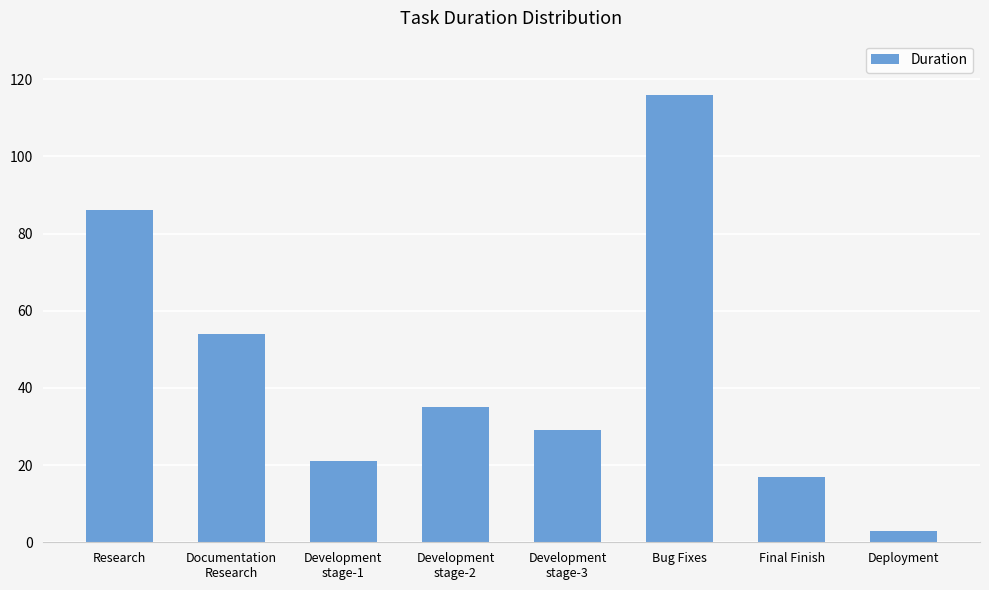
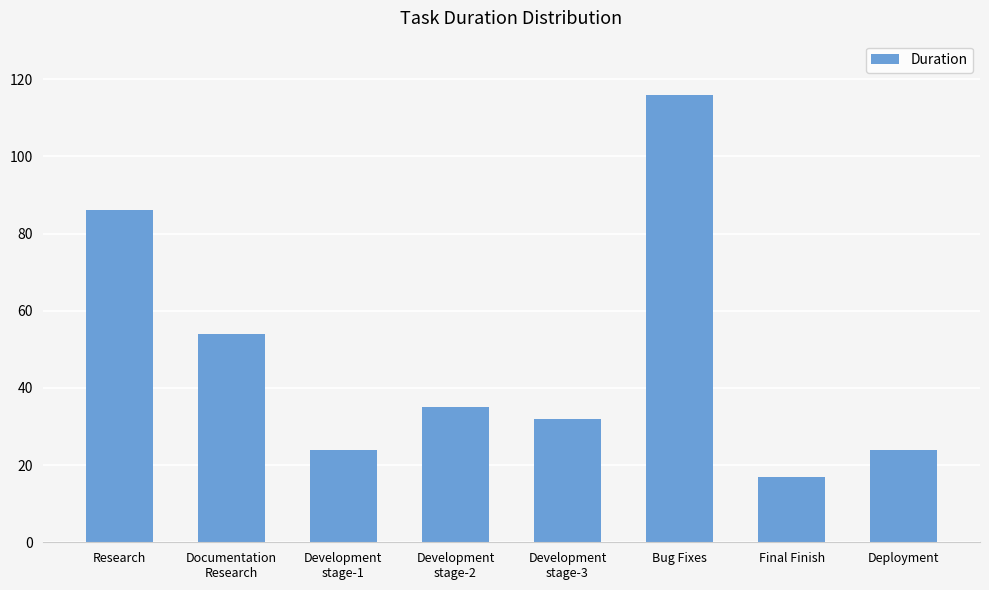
  {
    "Research": 86,
    "Documentation Research": 54,
-   "Development stage-1": 21,
+   "Development stage-1": 24,
    "Development stage-2": 35,
-   "Development stage-3": 29,
+   "Development stage-3": 32,
    "Bug Fixes": 116,
    "Final Finish": 17,
-   "Deployment": 3
+   "Deployment": 24
  }
